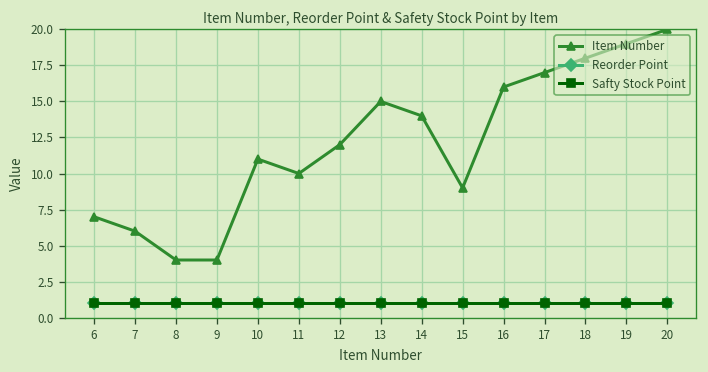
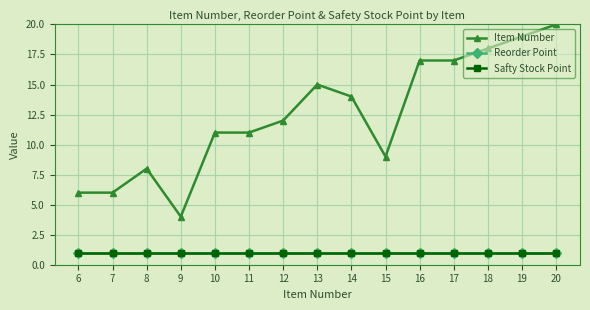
  {
    "Item Number": {
-     "6": 7,
+     "6": 6,
      "7": 6,
-     "8": 4,
+     "8": 8,
      "9": 4,
      "10": 11,
-     "11": 10,
+     "11": 11,
      "12": 12,
      "13": 15,
      "14": 14,
      "15": 9,
-     "16": 16,
+     "16": 17,
      "17": 17,
      "20": 20
    },
    "Safty Stock Point": {
      "6": 1,
      "7": 1,
      "8": 1,
      "9": 1,
      "10": 1,
      "11": 1,
      "12": 1,
      "13": 1,
      "14": 1,
      "15": 1,
      "16": 1,
      "17": 1,
      "18": 1,
      "19": 1,
      "20": 1
    }
  }
